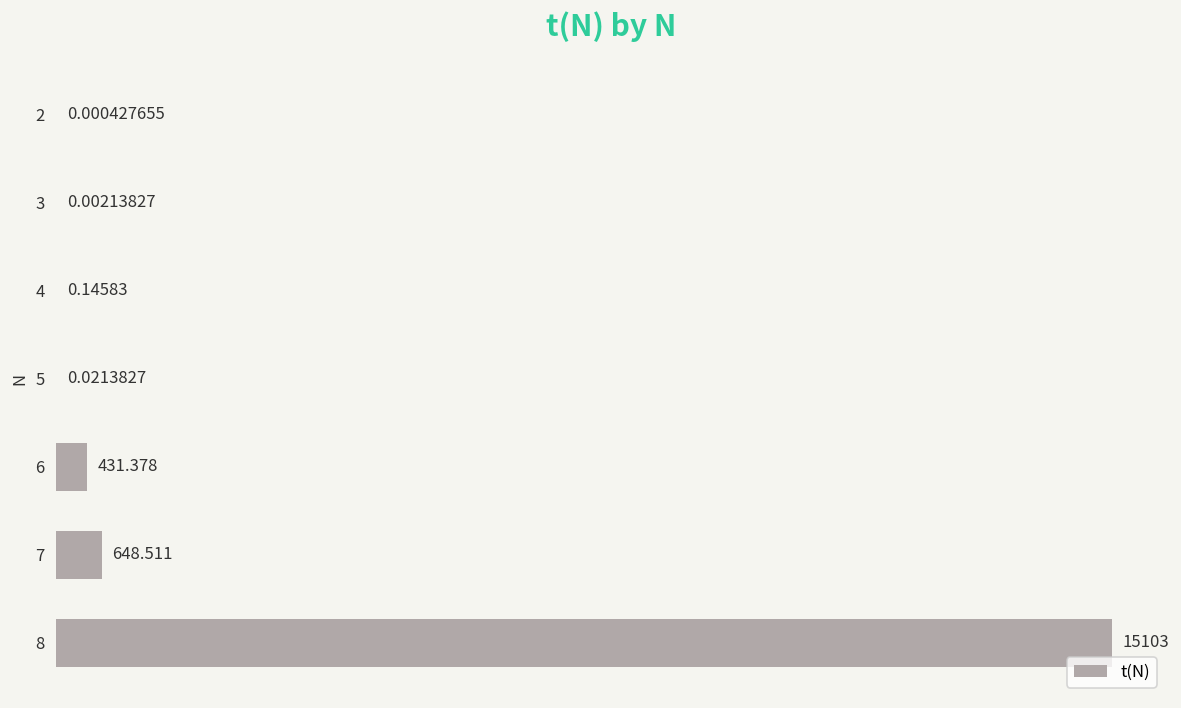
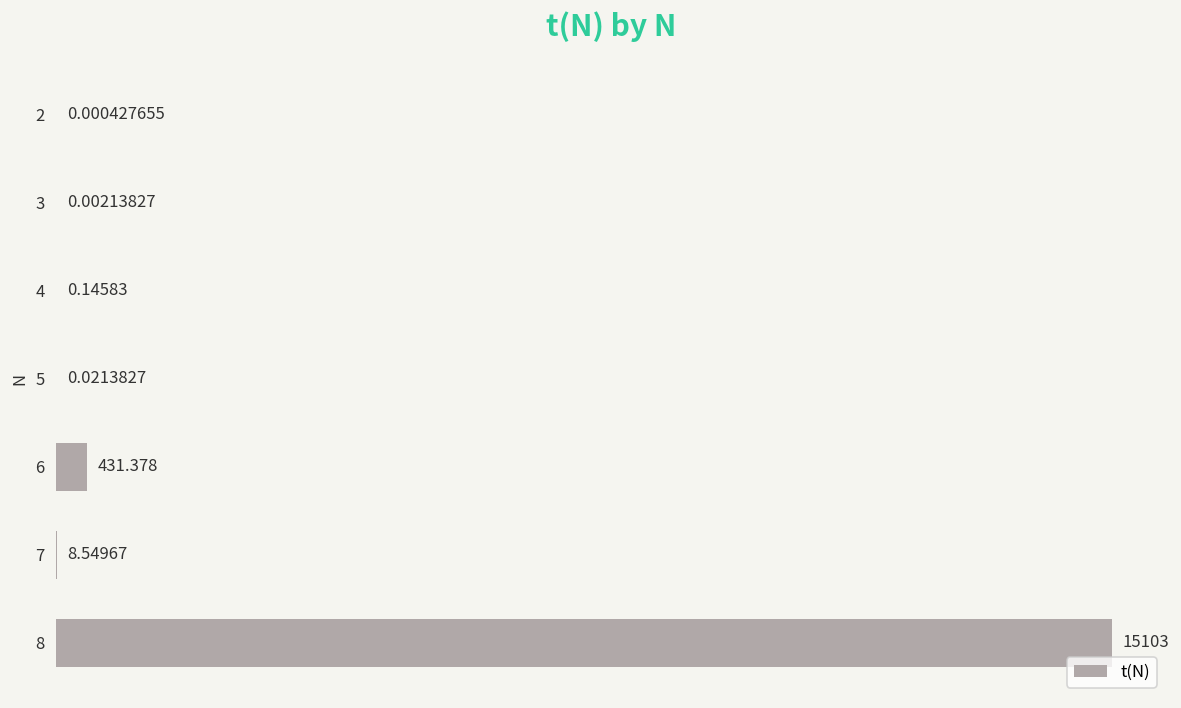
  {
    "2": 0.000427655,
    "3": 0.00213827,
    "4": 0.14583,
    "5": 0.0213827,
    "6": 431.378,
-   "7": 648.511,
+   "7": 8.54967,
    "8": 15103
  }
